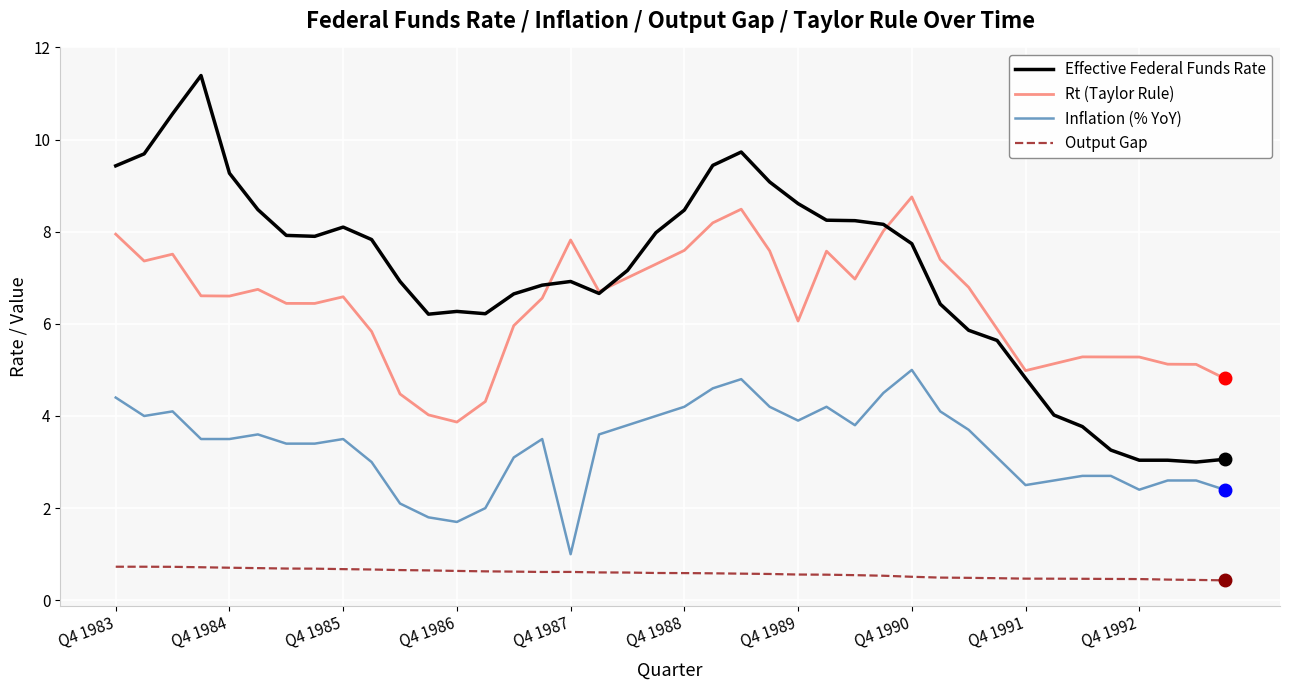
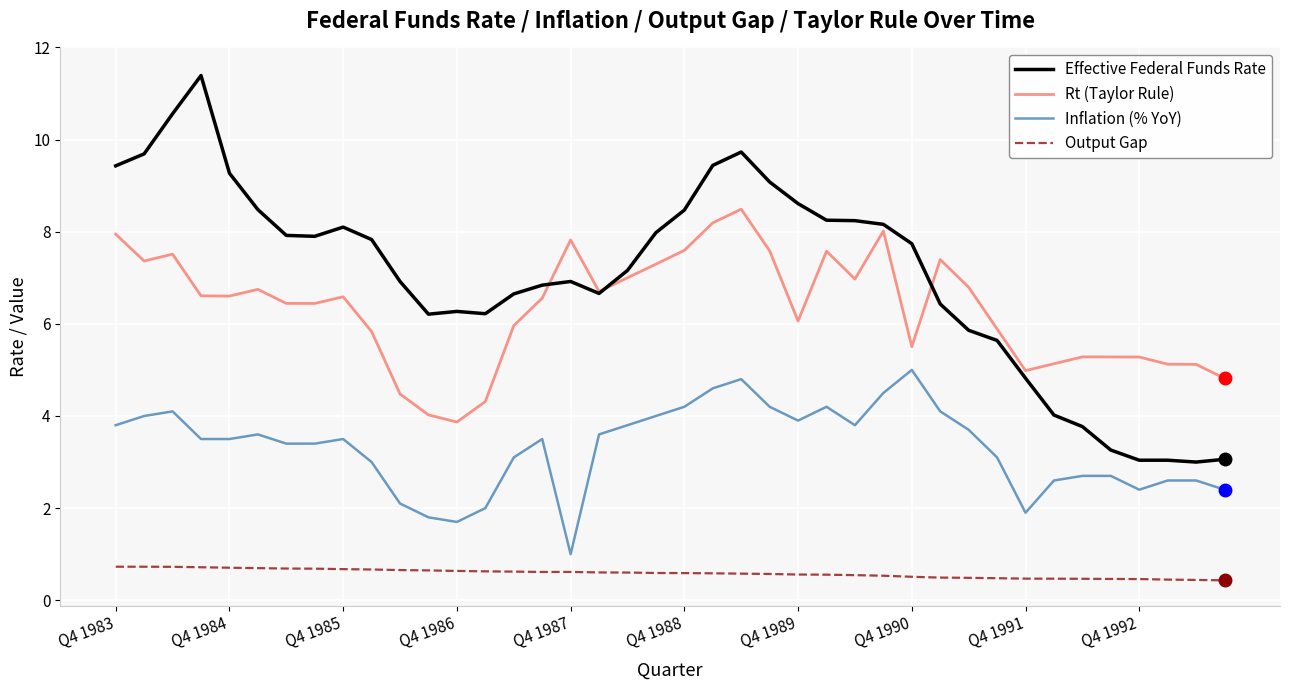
  {
    "Rt (Taylor Rule)": {
      "Q4 1983": 7.9,
      "Q4 1984": 6.6,
      "Q4 1985": 6.6,
      "Q4 1986": 3.9,
      "Q4 1987": 7.8,
      "Q4 1988": 7.6,
      "Q4 1989": 6.1,
-     "Q4 1990": 8.8,
+     "Q4 1990": 5.5,
      "Q4 1991": 5.0,
      "Q4 1992": 5.3
    },
    "Inflation (% YoY)": {
-     "Q4 1983": 4.4,
+     "Q4 1983": 3.8,
      "Q4 1984": 3.5,
      "Q4 1985": 3.5,
      "Q4 1986": 1.7,
      "Q4 1987": 1.0,
      "Q4 1988": 4.2,
      "Q4 1989": 3.9,
      "Q4 1990": 5.0,
-     "Q4 1991": 2.5,
+     "Q4 1991": 1.9,
      "Q4 1992": 2.4
    }
  }
